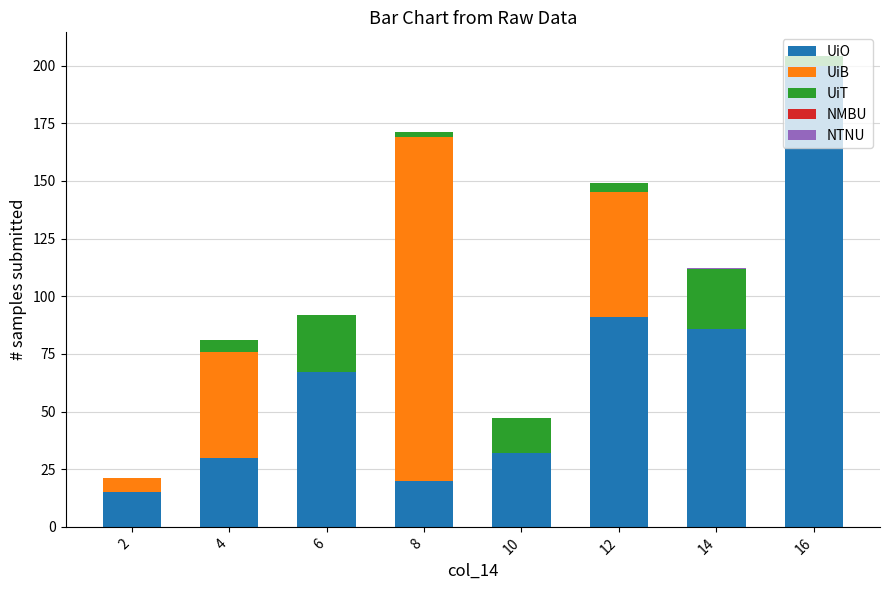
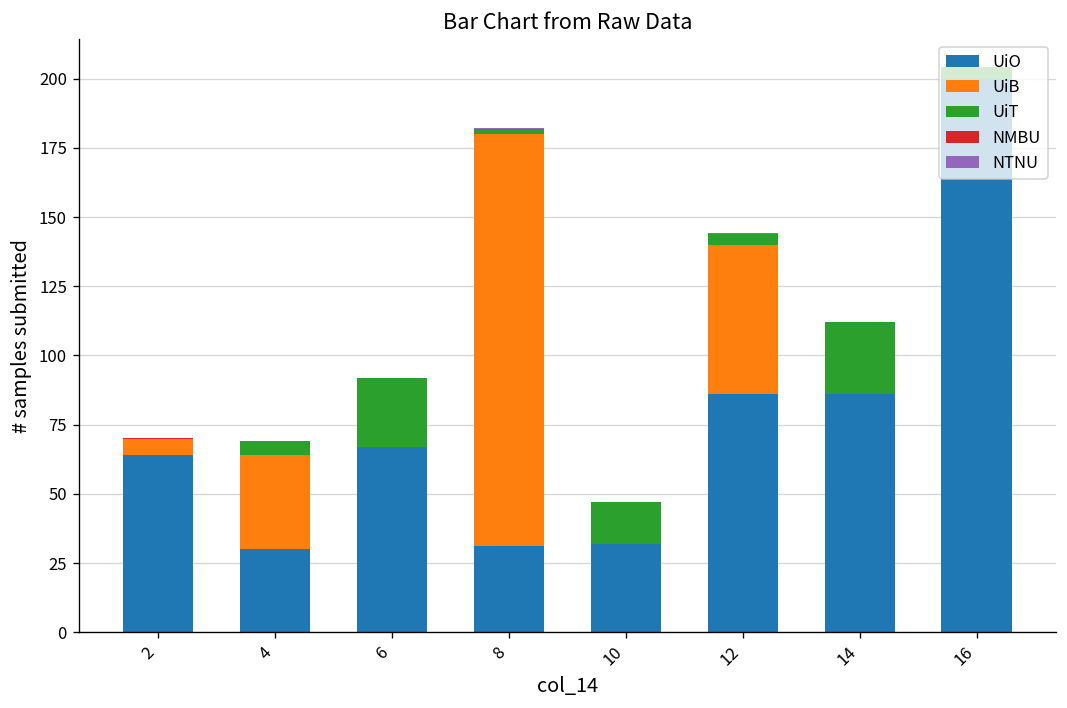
  {
    "UiO": {
-     "2": 15,
+     "2": 64,
      "4": 30,
      "6": 67,
-     "8": 20,
+     "8": 31,
      "10": 32,
-     "12": 91,
+     "12": 86,
      "14": 86
    },
    "UiB": {
      "2": 6,
-     "4": 46,
+     "4": 34,
      "6": 0,
      "8": 149,
      "10": 0,
      "12": 54,
      "14": 0
    },
    "NMBU": {
      "2": 0,
      "4": 5,
      "8": 2,
      "12": 4
    }
  }
